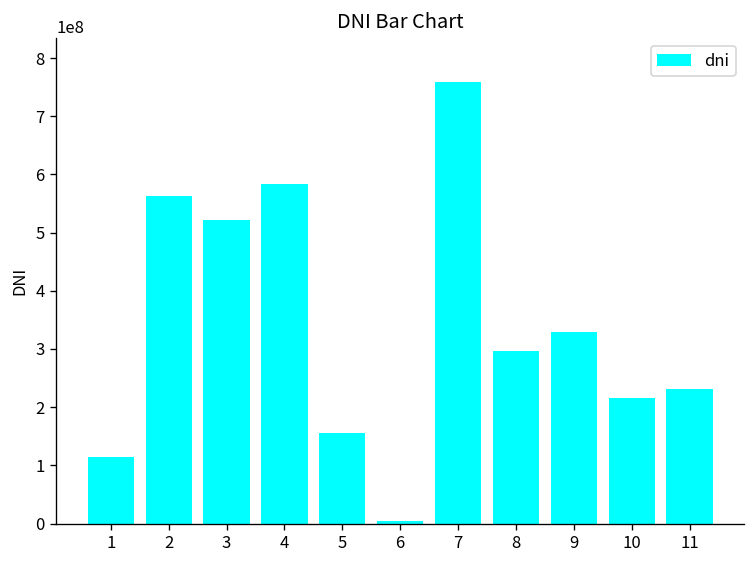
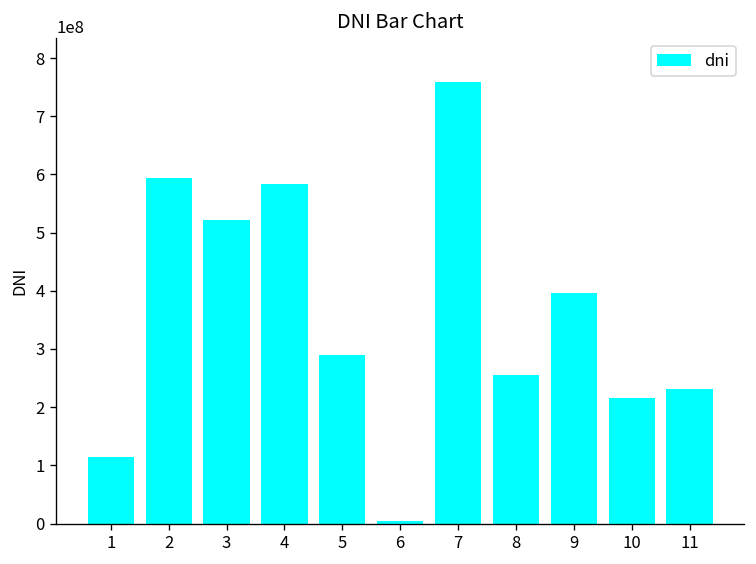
  {
    "1": 110000000,
-   "2": 560000000,
+   "2": 590000000,
    "3": 520000000,
    "4": 580000000,
-   "5": 160000000,
+   "5": 290000000,
    "7": 760000000,
-   "8": 300000000,
-   "9": 330000000,
+   "8": 260000000,
+   "9": 400000000,
    "10": 220000000,
    "11": 230000000
  }
